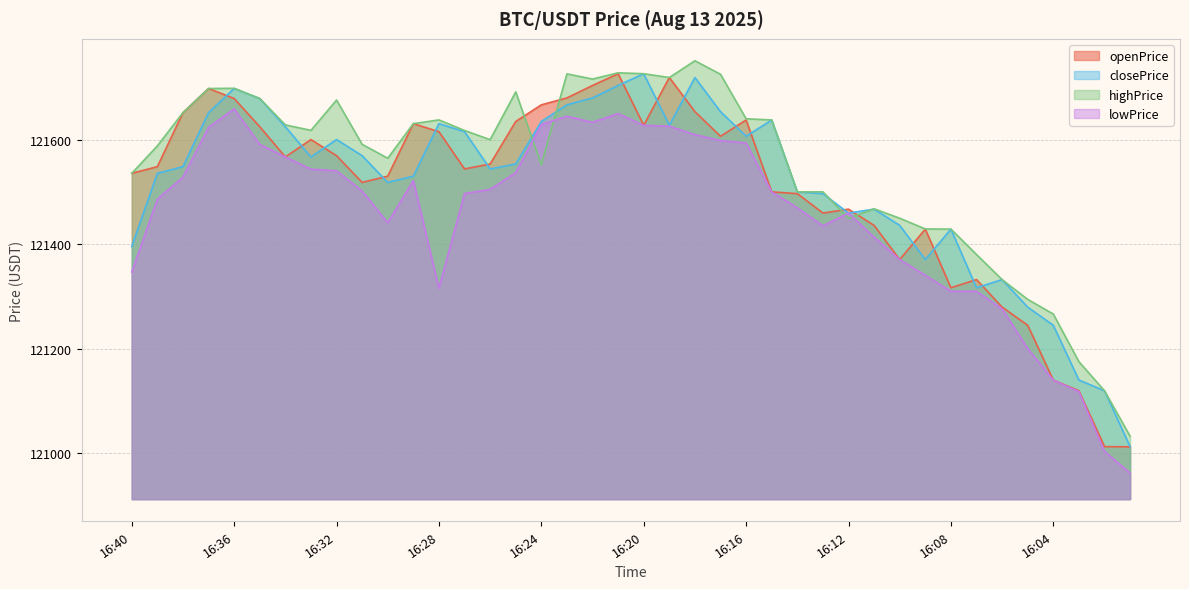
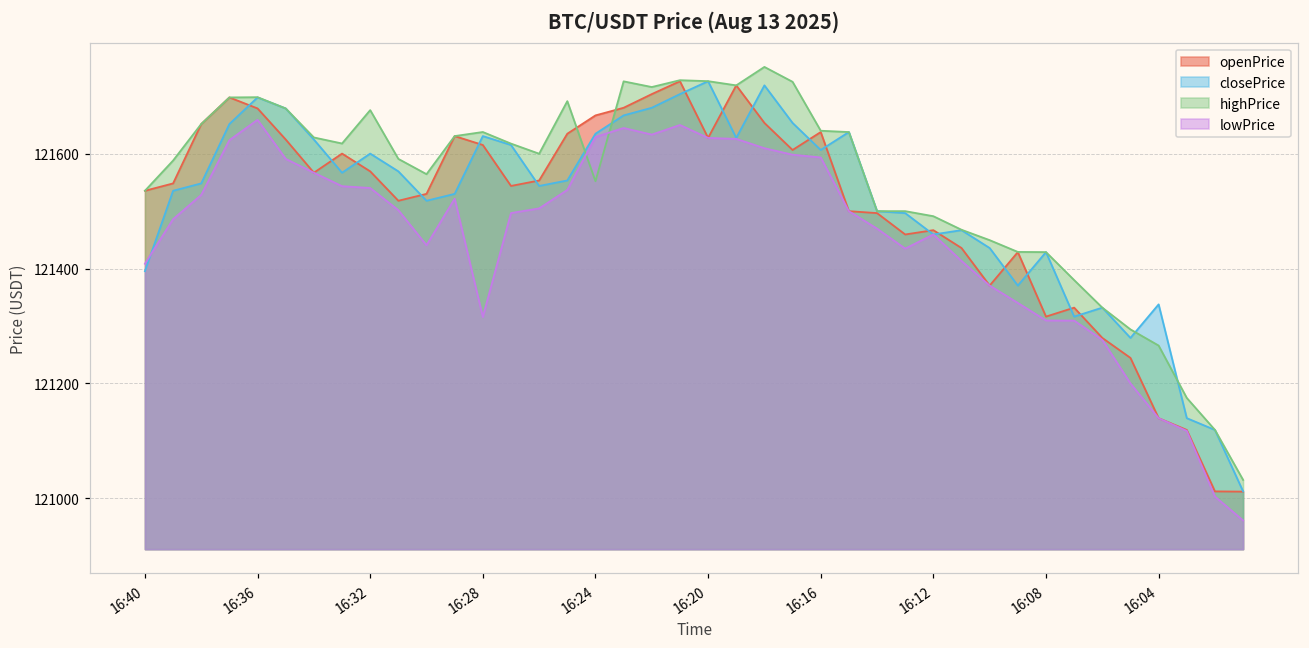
  {
    "openPrice": {
      "16:36": 121680,
      "16:32": 121570,
      "16:28": 121620,
      "16:24": 121670,
      "16:12": 121470,
      "16:08": 121320
    },
    "closePrice": {
      "16:40": 121400,
      "16:32": 121600,
      "16:28": 121630,
      "16:24": 121630,
      "16:16": 121610,
-     "16:04": 121240
+     "16:04": 121340
    },
    "highPrice": {
      "16:32": 121680,
      "16:28": 121640,
      "16:24": 121550,
-     "16:12": 121450,
+     "16:12": 121490,
      "16:04": 121270
    },
    "lowPrice": {
-     "16:40": 121350,
+     "16:40": 121410,
      "16:36": 121660,
      "16:32": 121540,
      "16:28": 121320,
      "16:24": 121630,
      "16:16": 121590,
      "16:08": 121310
    }
  }
